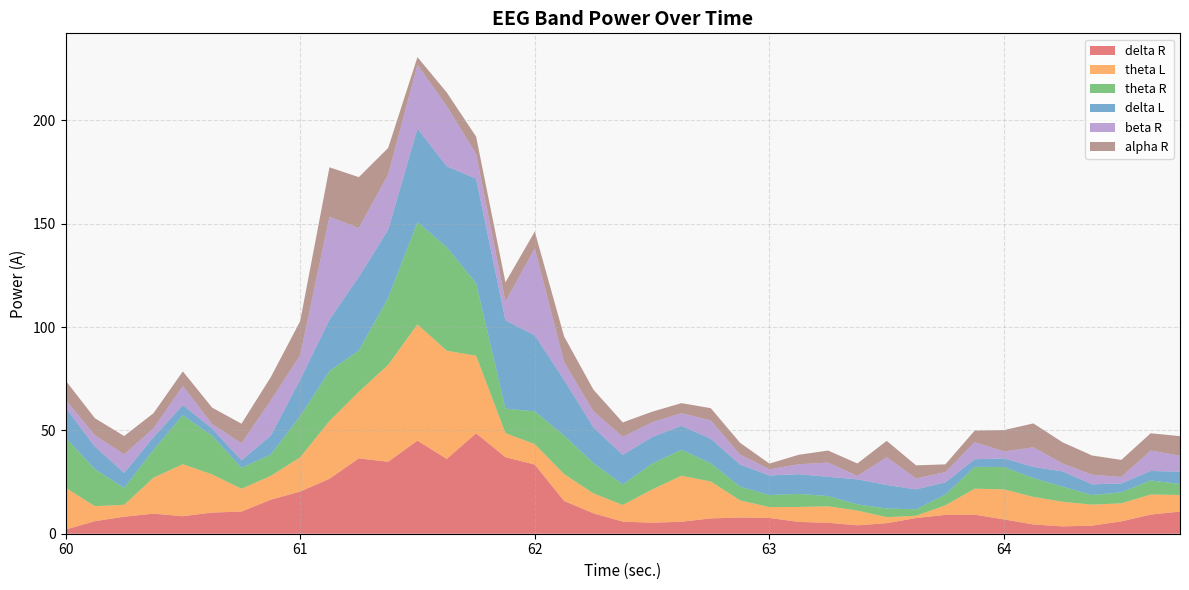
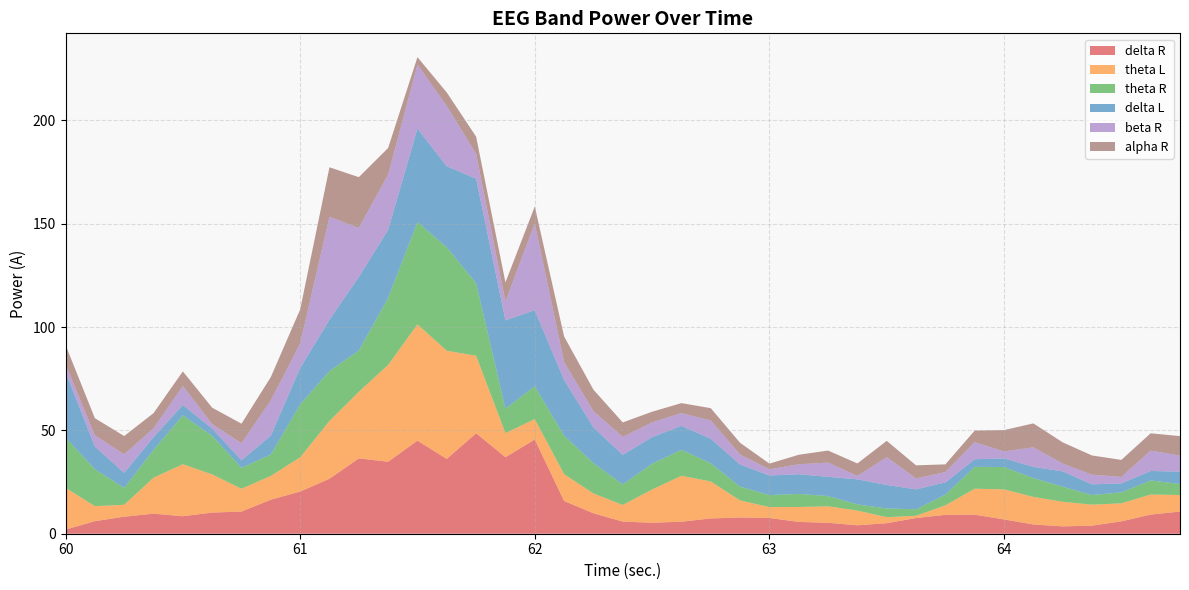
  {
    "delta R": {
      "60": 2,
      "61": 20,
-     "62": 33,
+     "62": 46,
      "63": 8,
      "64": 7
    },
    "theta L": {
      "60": 20,
      "61": 17,
      "62": 10,
      "63": 5,
      "64": 15
    },
    "theta R": {
      "60": 24,
-     "61": 20,
+     "61": 26,
      "62": 16,
      "63": 6,
      "64": 11
    },
    "delta L": {
-     "60": 15,
+     "60": 32,
      "61": 18,
      "62": 37,
      "63": 9,
      "64": 4
    },
    "beta R": {
      "60": 4,
      "61": 12,
      "62": 42,
      "63": 3,
      "64": 3
    },
    "alpha R": {
      "60": 9,
      "61": 16,
      "62": 8,
      "63": 3,
      "64": 10
    }
  }
